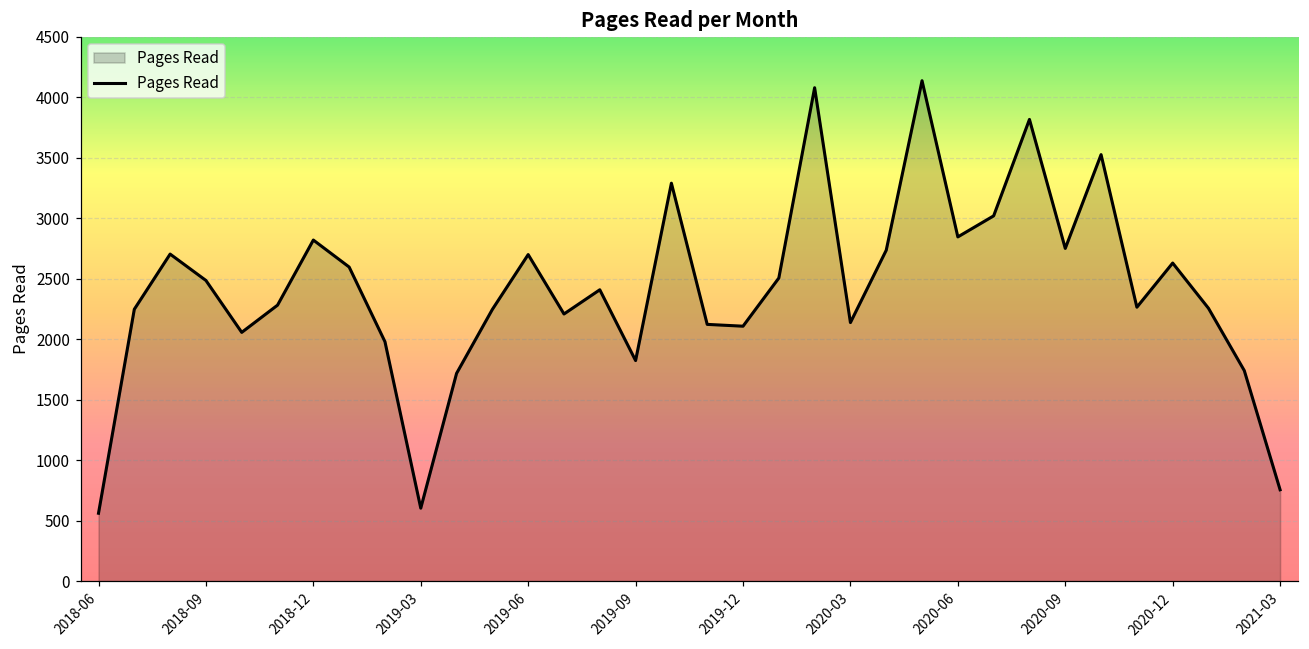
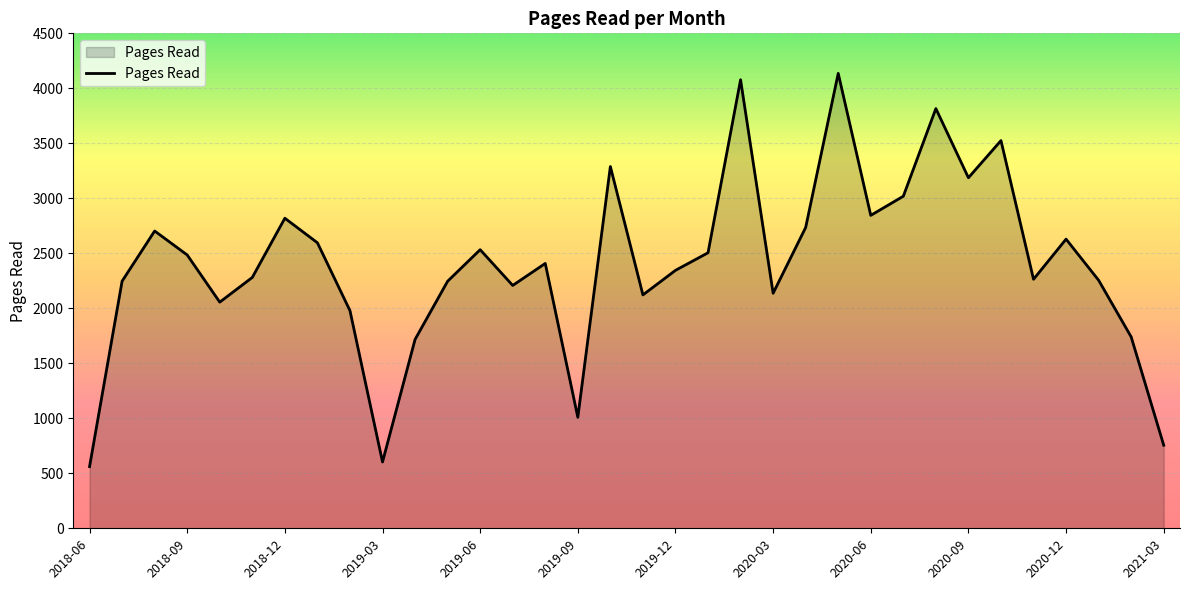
  {
    "2018-06": 560,
    "2018-09": 2490,
    "2018-12": 2820,
    "2019-03": 600,
-   "2019-06": 2700,
-   "2019-09": 1820,
-   "2019-12": 2110,
+   "2019-06": 2530,
+   "2019-09": 1010,
+   "2019-12": 2350,
    "2020-03": 2140,
    "2020-06": 2850,
-   "2020-09": 2750,
+   "2020-09": 3190,
    "2020-12": 2630,
    "2021-03": 760
  }
